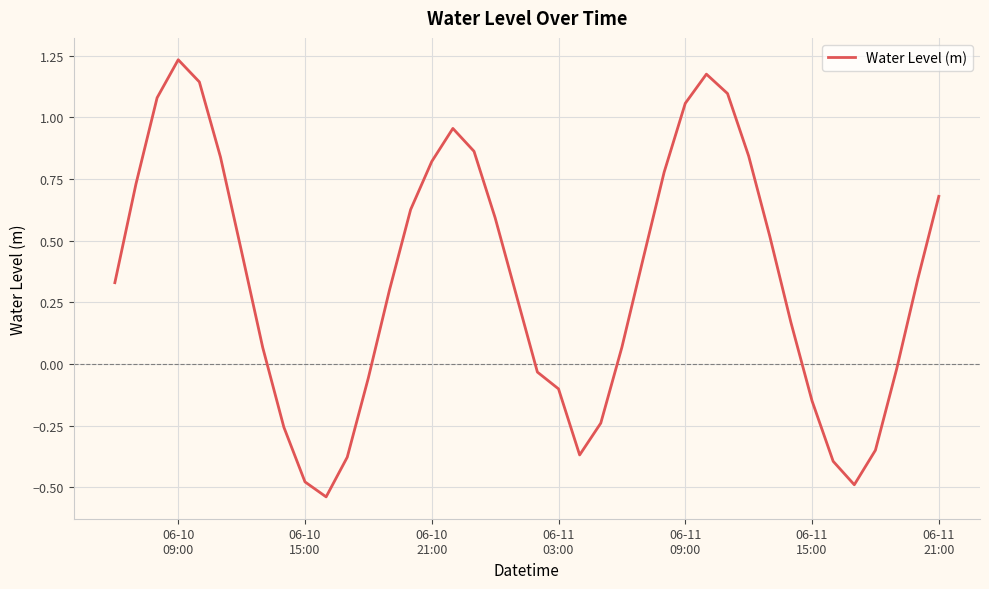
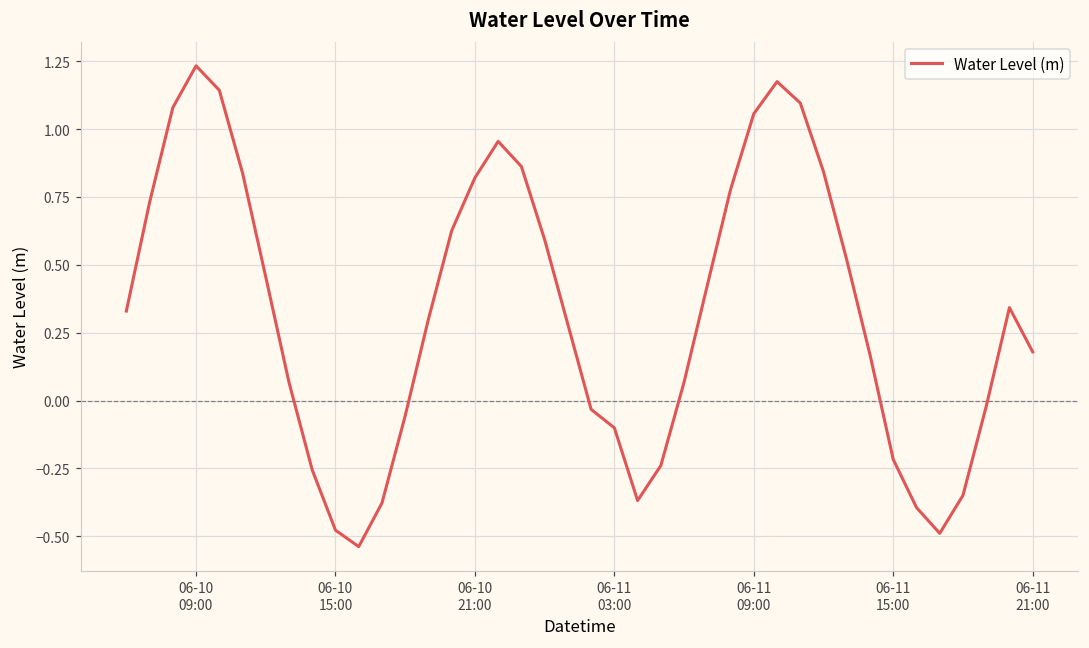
  {
    "06-10 09:00": 1.23,
    "06-10 15:00": -0.48,
    "06-10 21:00": 0.82,
    "06-11 03:00": -0.10,
    "06-11 09:00": 1.06,
-   "06-11 15:00": -0.15,
-   "06-11 21:00": 0.68
+   "06-11 15:00": -0.22,
+   "06-11 21:00": 0.18
  }
